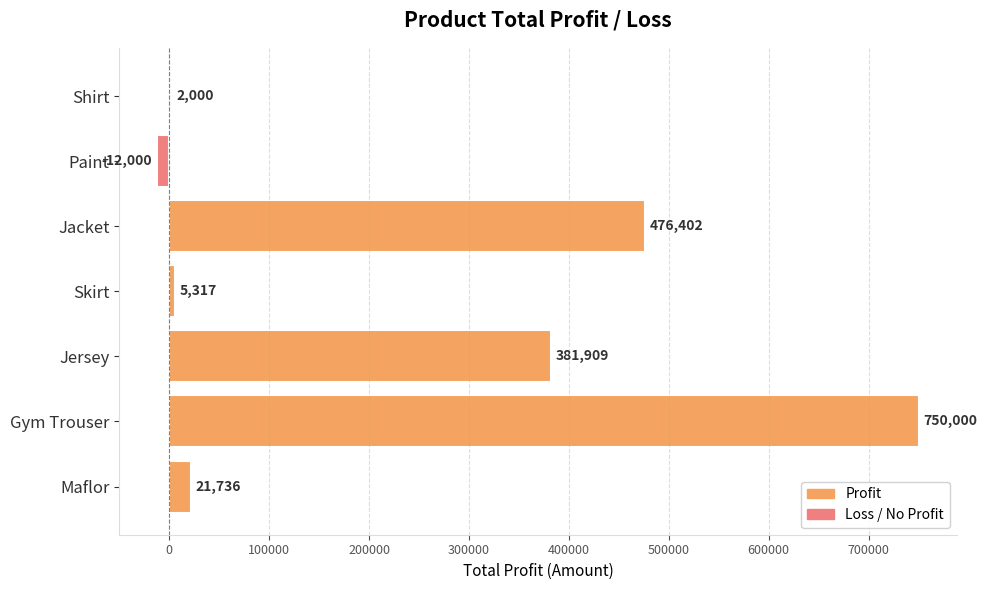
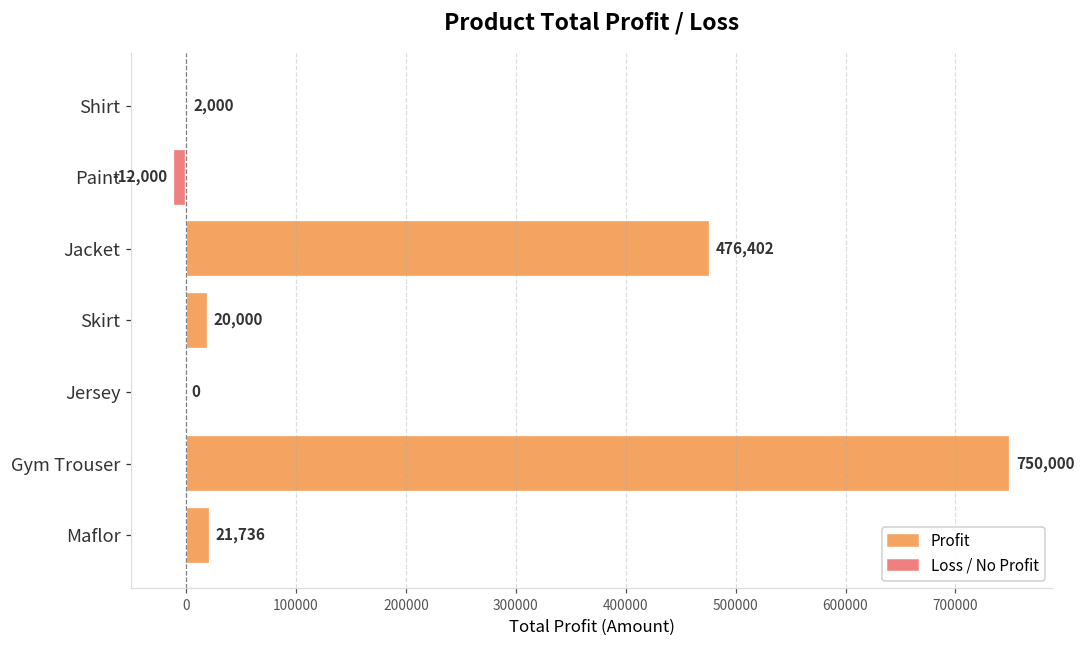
  {
    "Shirt": "2,000",
    "Paint": "-12,000",
    "Jacket": "476,402",
-   "Skirt": "5,317",
-   "Jersey": "381,909",
+   "Skirt": "20,000",
+   "Jersey": "0",
    "Gym Trouser": "750,000",
    "Maflor": "21,736"
  }
